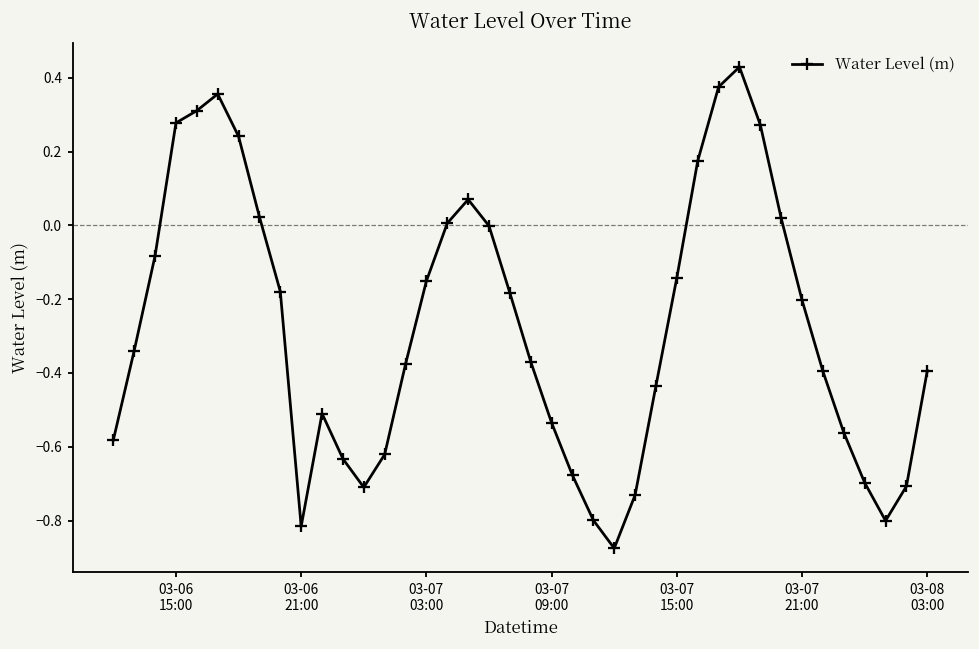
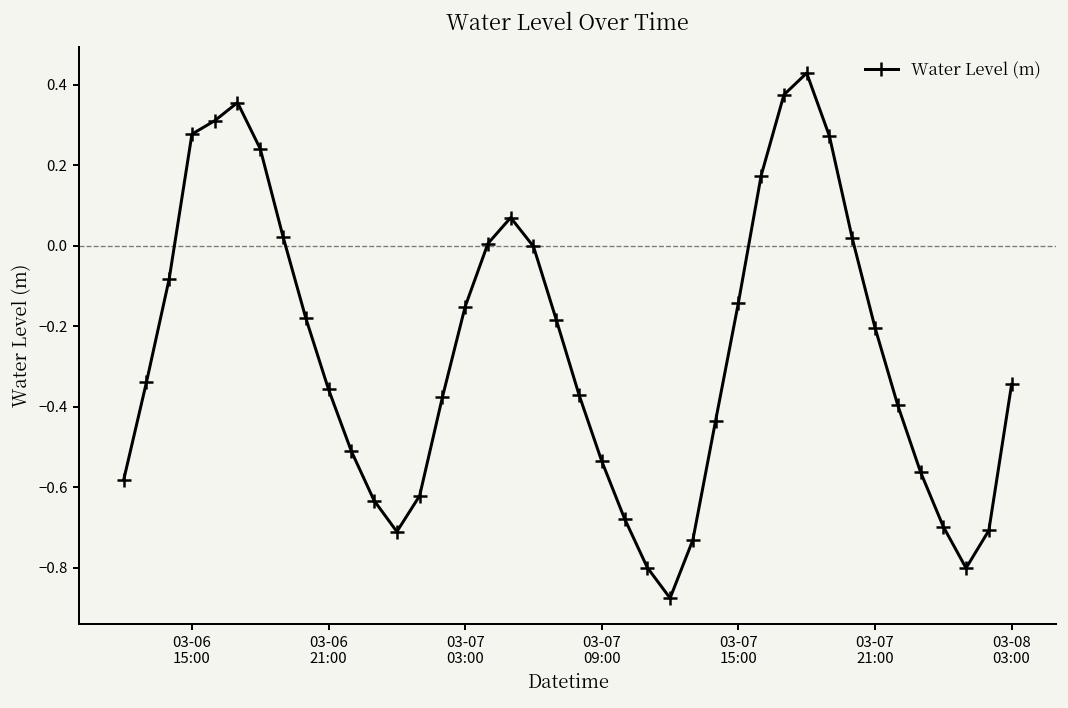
  {
    "03-06 15:00": 0.28,
-   "03-06 21:00": -0.82,
+   "03-06 21:00": -0.36,
    "03-07 03:00": -0.15,
    "03-07 09:00": -0.54,
    "03-07 15:00": -0.14,
    "03-07 21:00": -0.20,
-   "03-08 03:00": -0.39
+   "03-08 03:00": -0.34
  }
